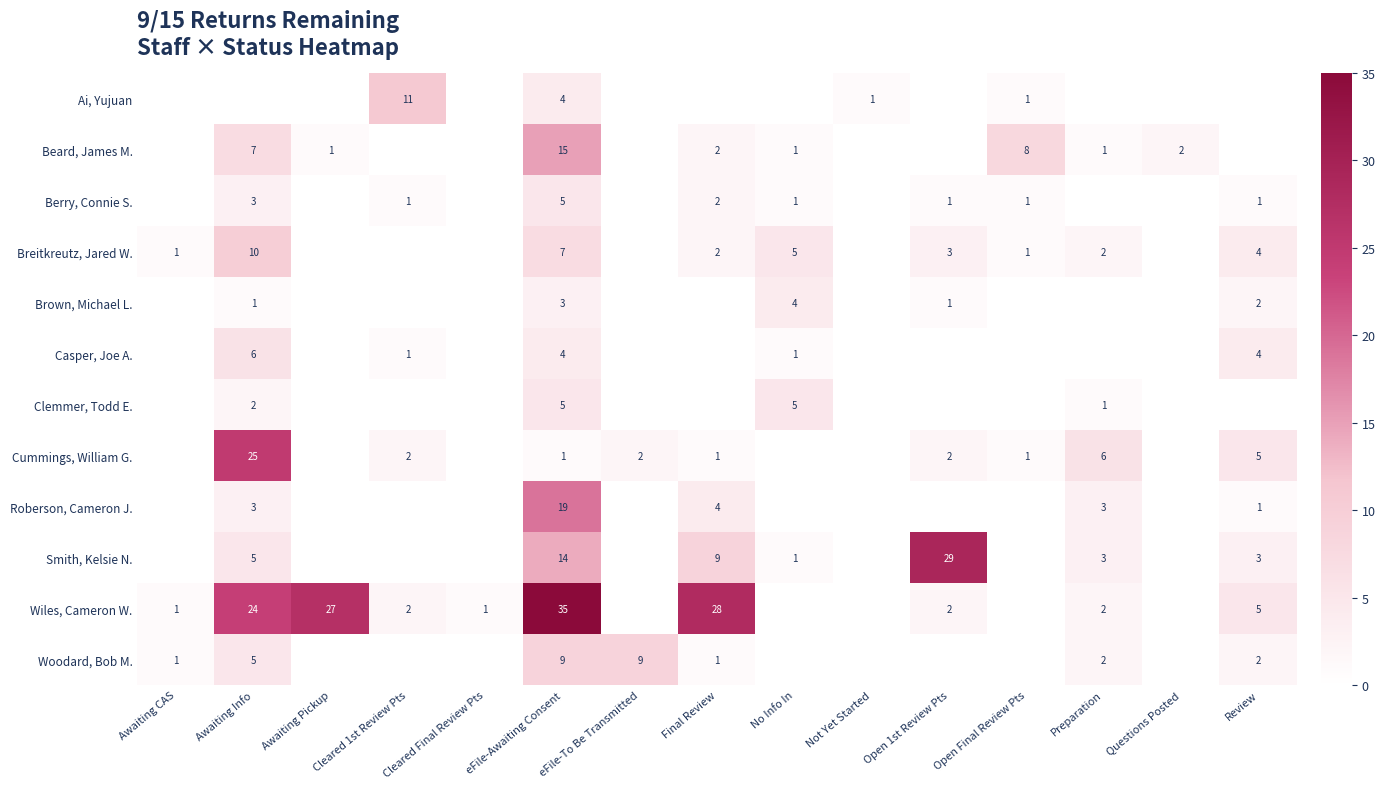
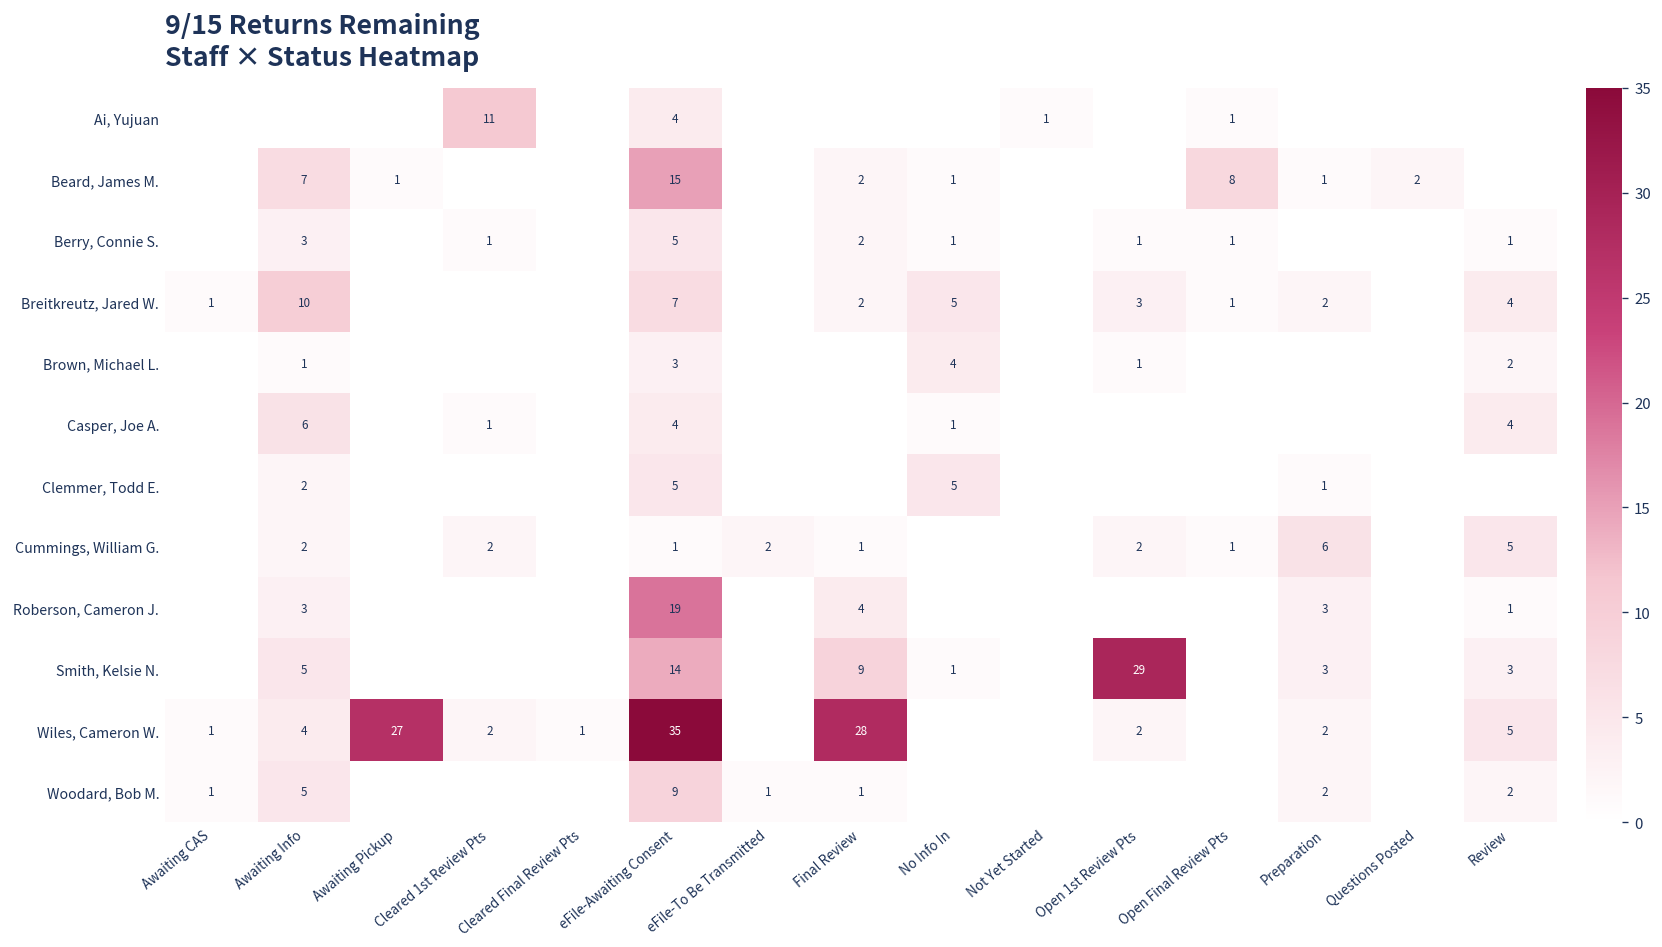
  {
    "Ai, Yujuan": {
      "Cleared 1st Review Pts": 11,
      "eFile-Awaiting Consent": 4,
      "Not Yet Started": 1,
      "Open Final Review Pts": 1
    },
    "Beard, James M.": {
      "Awaiting Info": 7,
      "Awaiting Pickup": 1,
      "eFile-Awaiting Consent": 15,
      "Final Review": 2,
      "No Info In": 1,
      "Open Final Review Pts": 8,
      "Preparation": 1,
      "Questions Posted": 2
    },
    "Berry, Connie S.": {
      "Awaiting Info": 3,
      "Cleared 1st Review Pts": 1,
      "eFile-Awaiting Consent": 5,
      "Final Review": 2,
      "No Info In": 1,
      "Open 1st Review Pts": 1,
      "Open Final Review Pts": 1,
      "Review": 1
    },
    "Breitkreutz, Jared W.": {
      "Awaiting CAS": 1,
      "Awaiting Info": 10,
      "eFile-Awaiting Consent": 7,
      "Final Review": 2,
      "No Info In": 5,
      "Open 1st Review Pts": 3,
      "Open Final Review Pts": 1,
      "Preparation": 2,
      "Review": 4
    },
    "Brown, Michael L.": {
      "Awaiting Info": 1,
      "eFile-Awaiting Consent": 3,
      "No Info In": 4,
      "Open 1st Review Pts": 1,
      "Review": 2
    },
    "Casper, Joe A.": {
      "Awaiting Info": 6,
      "Cleared 1st Review Pts": 1,
      "eFile-Awaiting Consent": 4,
      "No Info In": 1,
      "Review": 4
    },
    "Clemmer, Todd E.": {
      "Awaiting Info": 2,
      "eFile-Awaiting Consent": 5,
      "No Info In": 5,
      "Preparation": 1
    },
    "Cummings, William G.": {
-     "Awaiting Info": 25,
+     "Awaiting Info": 2,
      "Cleared 1st Review Pts": 2,
      "eFile-Awaiting Consent": 1,
      "eFile-To Be Transmitted": 2,
      "Final Review": 1,
      "Open 1st Review Pts": 2,
      "Open Final Review Pts": 1,
      "Preparation": 6,
      "Review": 5
    },
    "Roberson, Cameron J.": {
      "Awaiting Info": 3,
      "eFile-Awaiting Consent": 19,
      "Final Review": 4,
      "Preparation": 3,
      "Review": 1
    },
    "Smith, Kelsie N.": {
      "Awaiting Info": 5,
      "eFile-Awaiting Consent": 14,
      "Final Review": 9,
      "No Info In": 1,
      "Open 1st Review Pts": 29,
      "Preparation": 3,
      "Review": 3
    },
    "Wiles, Cameron W.": {
      "Awaiting CAS": 1,
-     "Awaiting Info": 24,
+     "Awaiting Info": 4,
      "Awaiting Pickup": 27,
      "Cleared 1st Review Pts": 2,
      "Cleared Final Review Pts": 1,
      "eFile-Awaiting Consent": 35,
      "Final Review": 28,
      "Open 1st Review Pts": 2,
      "Preparation": 2,
      "Review": 5
    },
    "Woodard, Bob M.": {
      "Awaiting CAS": 1,
      "Awaiting Info": 5,
      "eFile-Awaiting Consent": 9,
-     "eFile-To Be Transmitted": 9,
+     "eFile-To Be Transmitted": 1,
      "Final Review": 1,
      "Preparation": 2,
      "Review": 2
    }
  }
